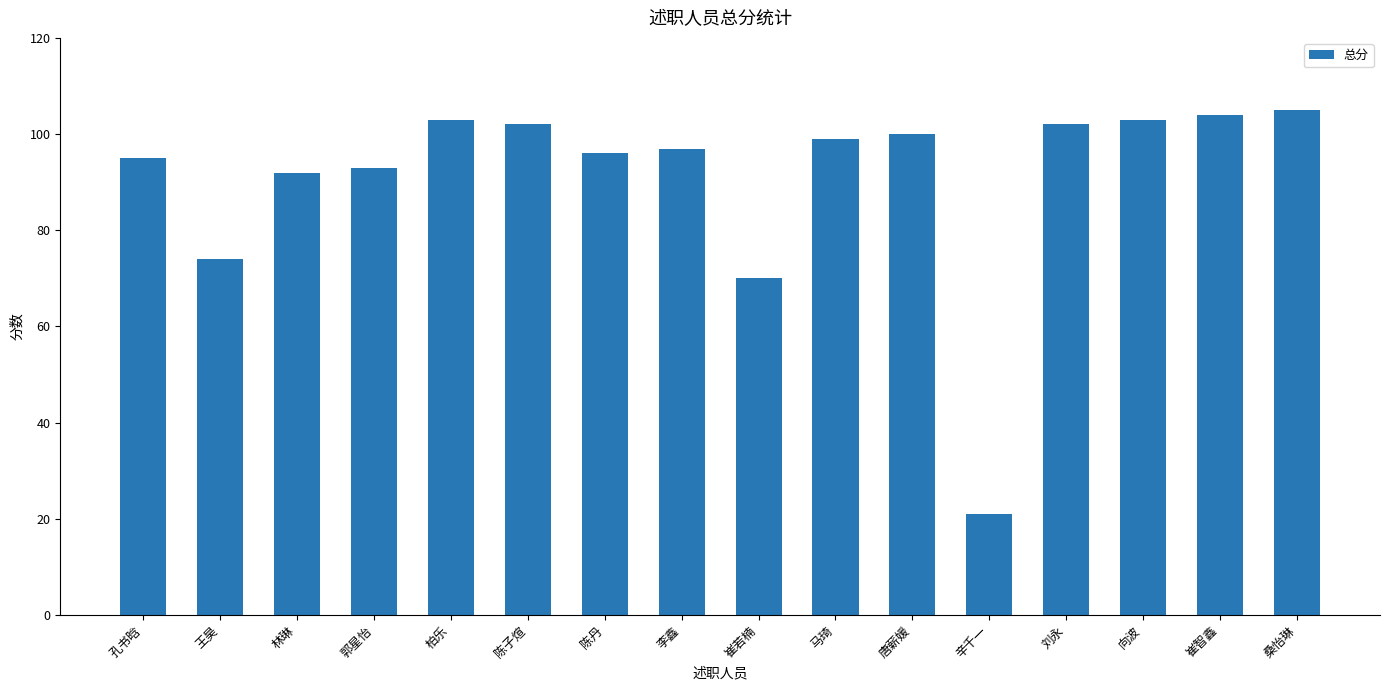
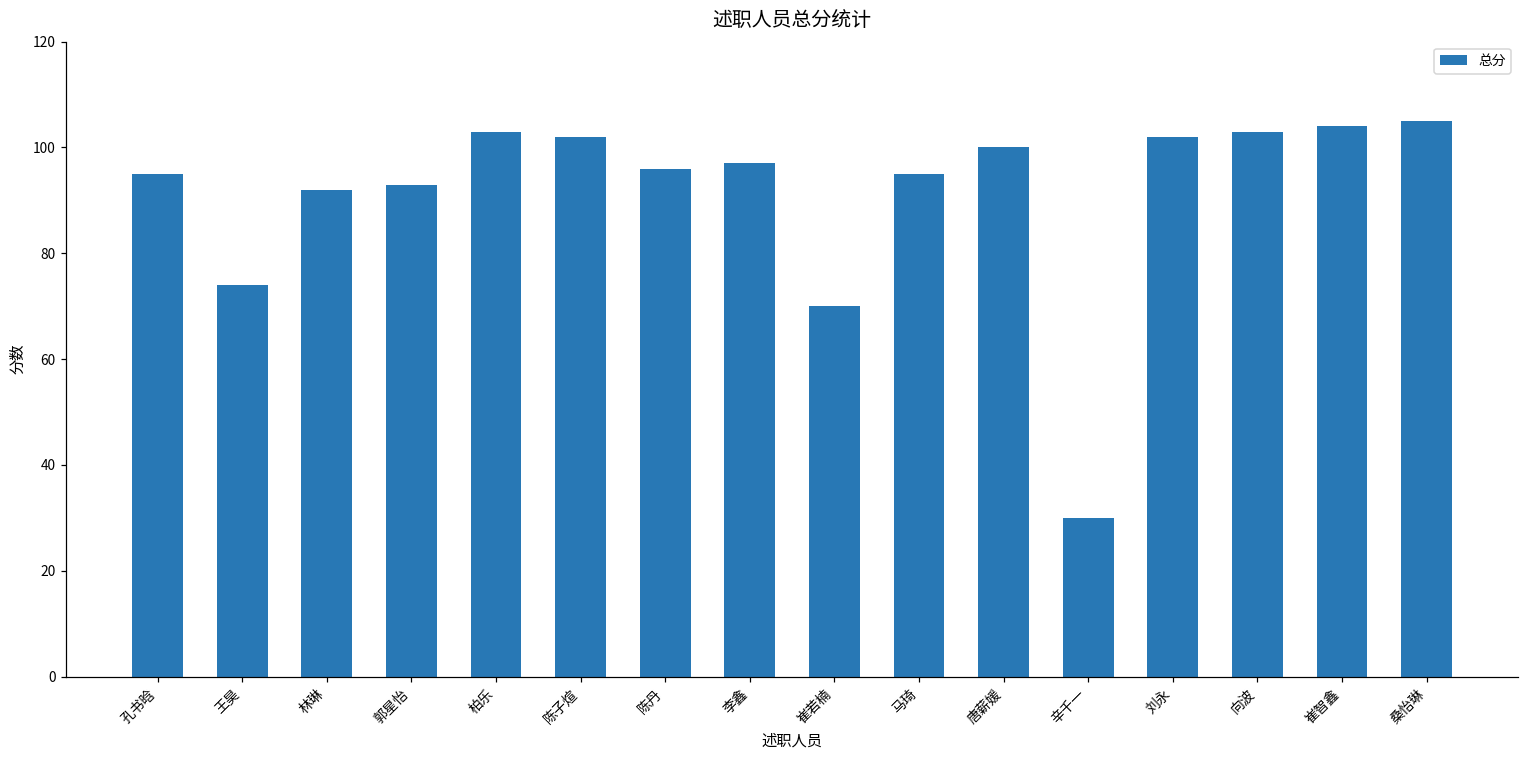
  {
    "孔书晗": 95,
    "王昊": 74,
    "林琳": 92,
    "郭星怡": 93,
    "柏乐": 103,
    "陈子煊": 102,
    "陈丹": 96,
    "李鑫": 97,
    "崔若楠": 70,
-   "马琦": 99,
+   "马琦": 95,
    "唐薪媛": 100,
-   "辛千一": 21,
+   "辛千一": 30,
    "刘永": 102,
    "向波": 103,
    "崔智鑫": 104,
    "桑怡琳": 105
  }
